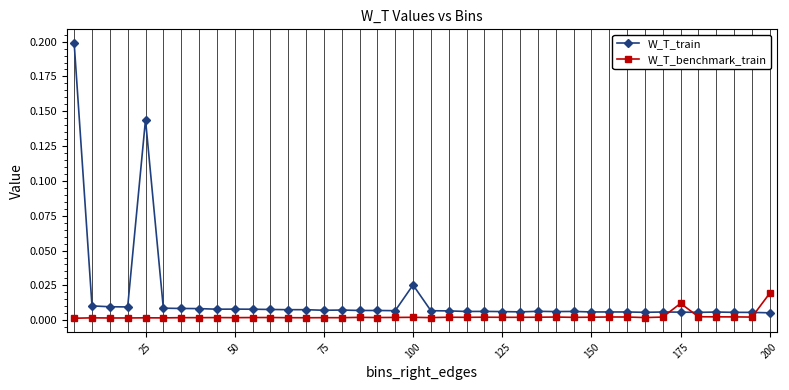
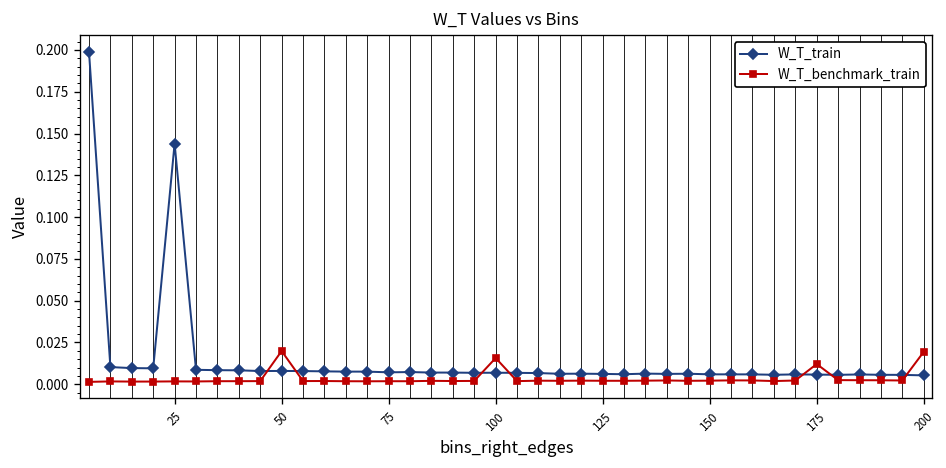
  {
    "W_T_train": {
      "25": 0.144,
      "50": 0.008,
      "75": 0.007,
-     "100": 0.025,
+     "100": 0.007,
      "125": 0.006,
      "150": 0.006,
      "175": 0.006,
      "200": 0.005
    },
    "W_T_benchmark_train": {
      "25": 0.002,
-     "50": 0.002,
+     "50": 0.020,
      "75": 0.002,
-     "100": 0.002,
+     "100": 0.016,
      "125": 0.002,
      "150": 0.002,
      "175": 0.012,
      "200": 0.019
    }
  }
